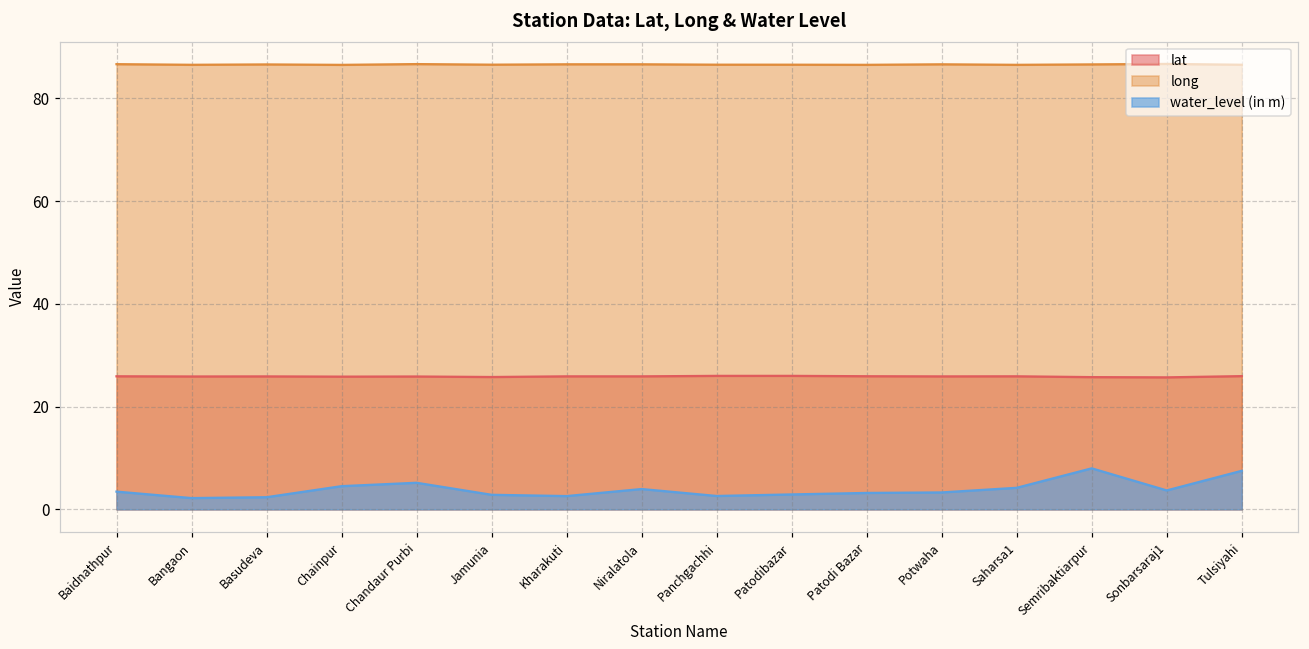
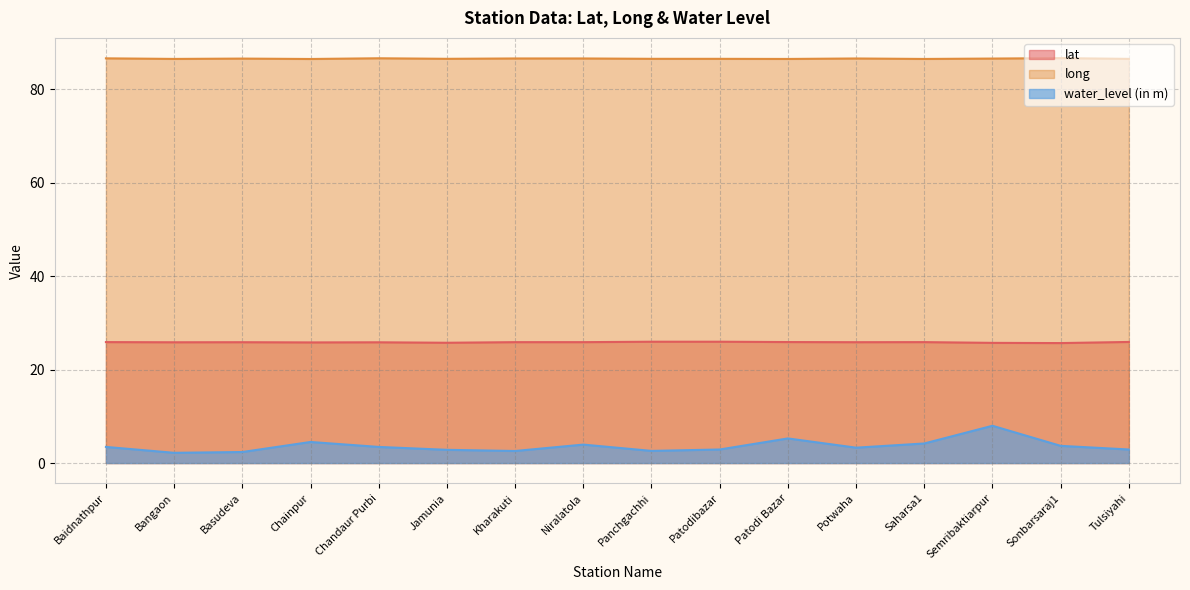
  {
    "water_level (in m)": {
      "Baidnathpur": 3,
      "Bangaon": 2,
      "Basudeva": 2,
      "Chainpur": 5,
-     "Chandaur Purbi": 5,
+     "Chandaur Purbi": 3,
      "Jamunia": 3,
      "Kharakuti": 3,
      "Niralatola": 4,
      "Panchgachhi": 3,
      "Patodibazar": 3,
-     "Patodi Bazar": 3,
+     "Patodi Bazar": 5,
      "Potwaha": 3,
      "Saharsa1": 4,
      "Semribaktiarpur": 8,
      "Sonbarsaraj1": 4,
-     "Tulsiyahi": 8
+     "Tulsiyahi": 3
    }
  }
